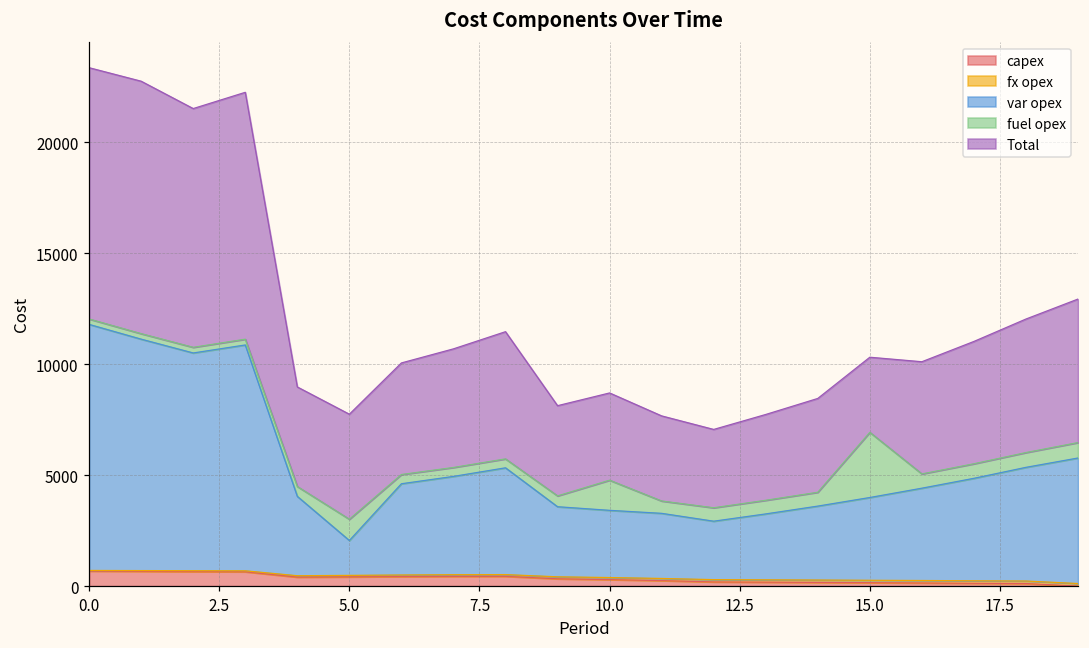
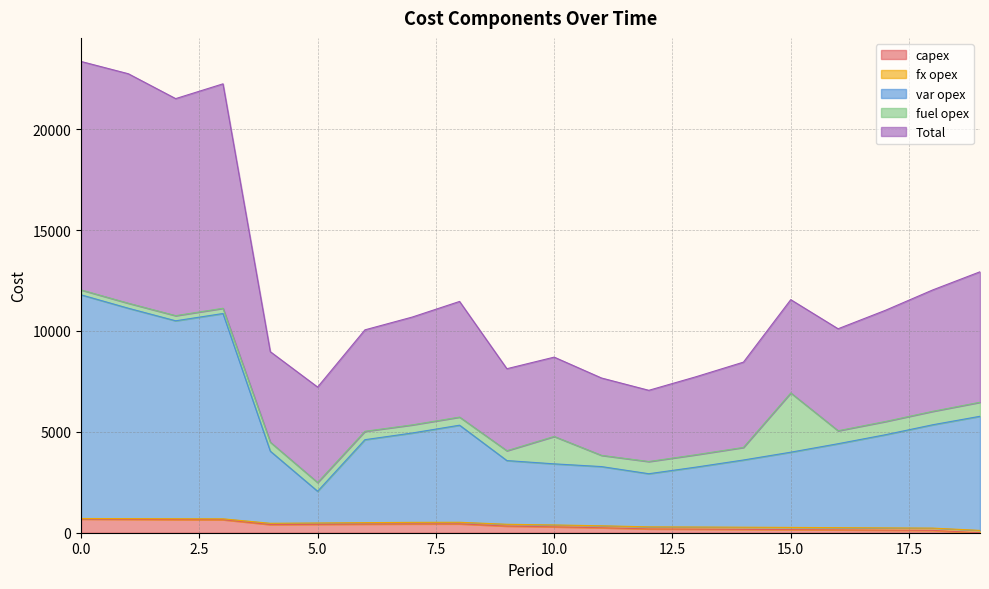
  {
    "var opex": {
      "0.0": 11100,
      "5.0": 1600,
      "10.0": 3000,
      "15.0": 3700
    },
    "fuel opex": {
      "0.0": 200,
-     "5.0": 1000,
+     "5.0": 400,
      "10.0": 1400,
      "15.0": 2900
    },
    "Total": {
      "0.0": 11300,
      "5.0": 4700,
      "10.0": 3900,
-     "15.0": 3400
+     "15.0": 4600
    }
  }
